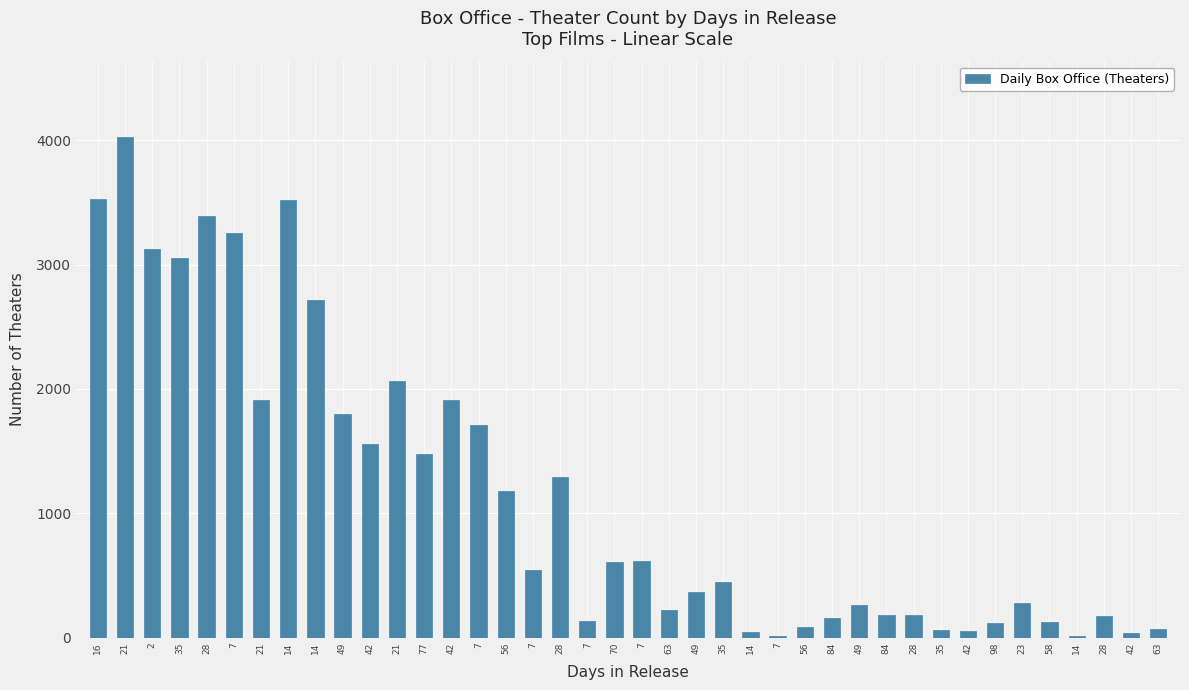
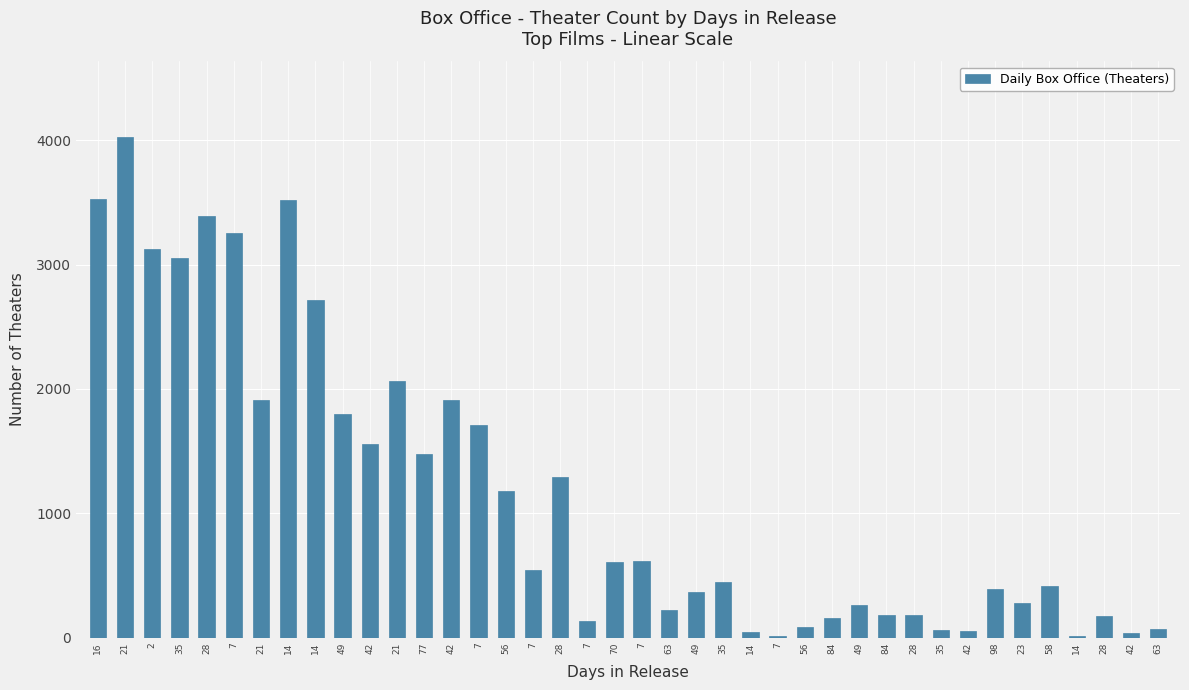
  {
    "16": 3530,
    "2": 3120,
    "77": 1480,
    "70": 610,
-   "98": 120,
+   "98": 390,
    "23": 280,
-   "58": 130
+   "58": 410
  }
